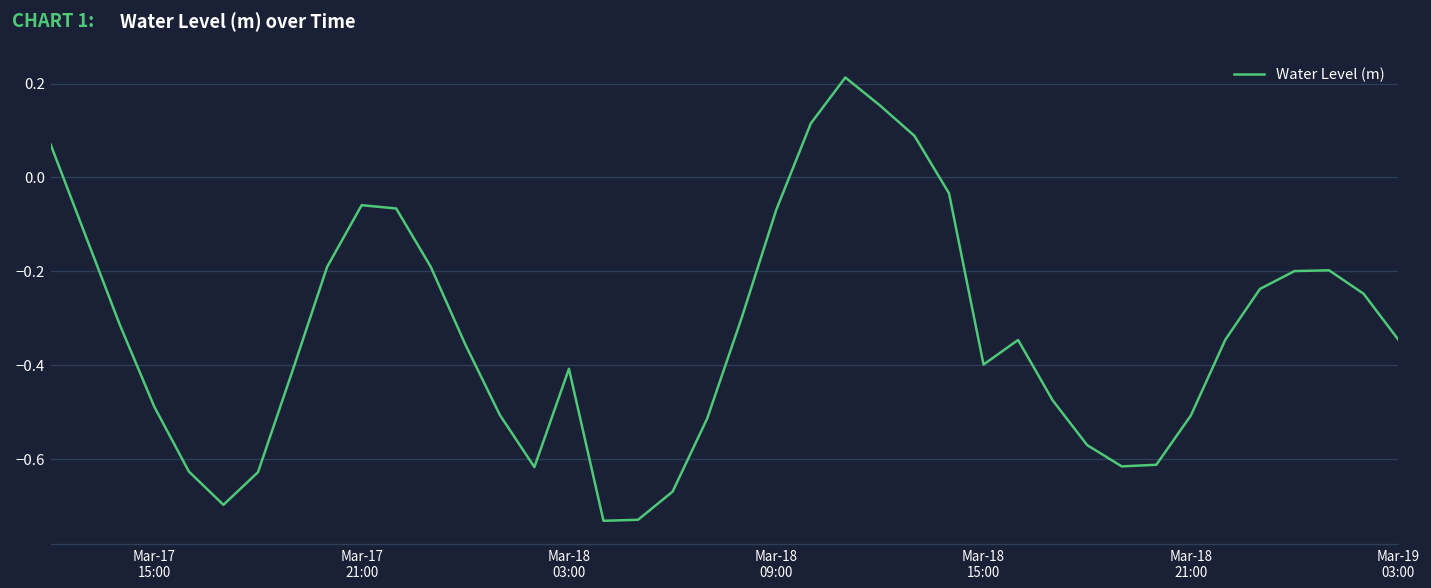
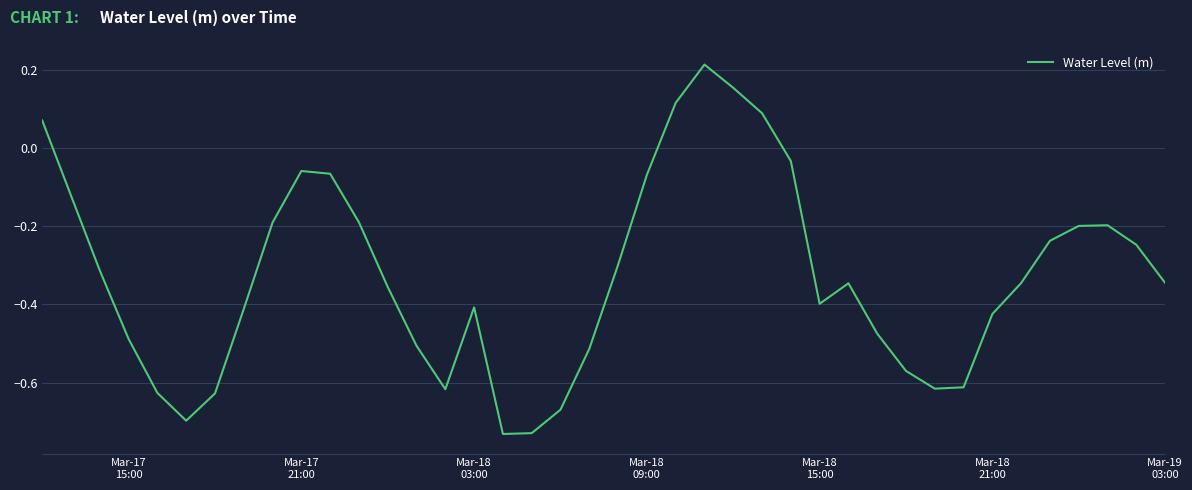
  {
    "Mar-17 15:00": -0.49,
    "Mar-17 21:00": -0.06,
    "Mar-18 03:00": -0.41,
    "Mar-18 09:00": -0.07,
    "Mar-18 15:00": -0.40,
-   "Mar-18 21:00": -0.51,
+   "Mar-18 21:00": -0.42,
    "Mar-19 03:00": -0.35
  }
